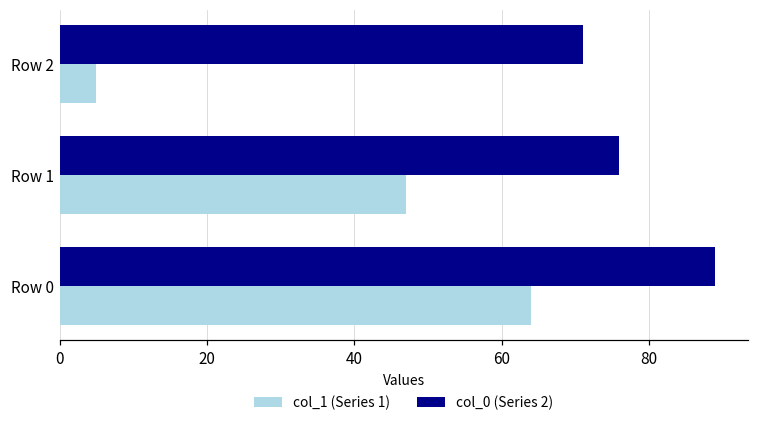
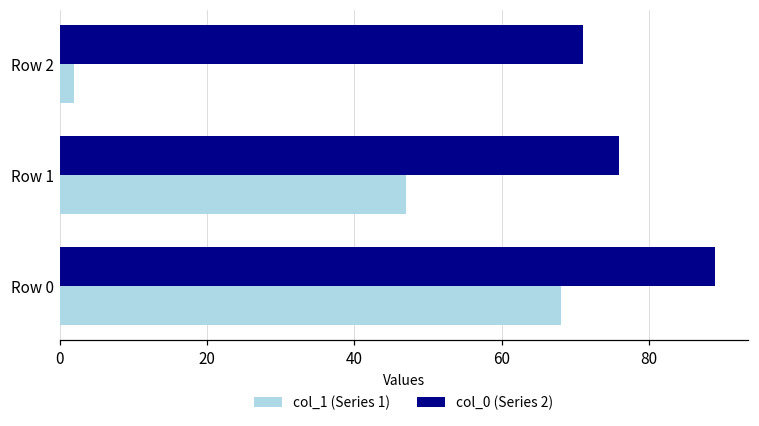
  {
    "col_1 (Series 1)": {
-     "Row 2": 5,
+     "Row 2": 2,
      "Row 1": 47,
-     "Row 0": 64
+     "Row 0": 68
    },
    "col_0 (Series 2)": {
      "Row 2": 71,
      "Row 1": 76,
      "Row 0": 89
    }
  }
